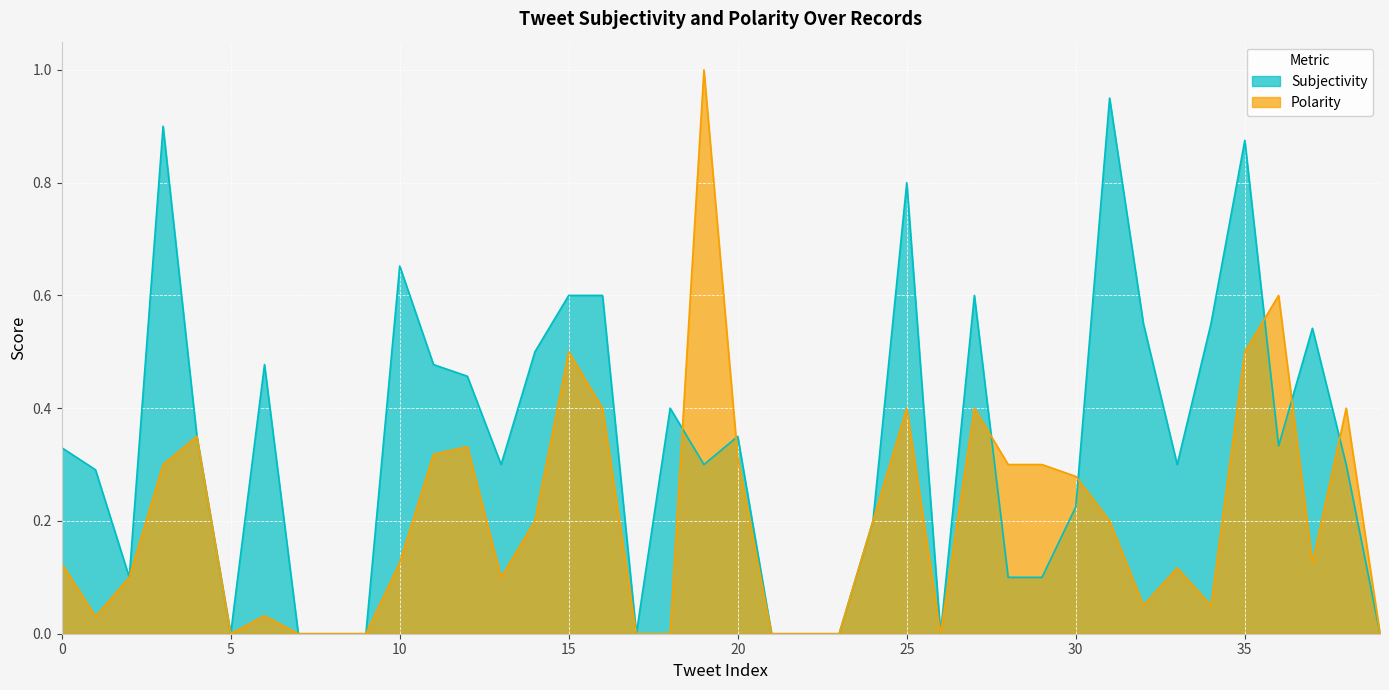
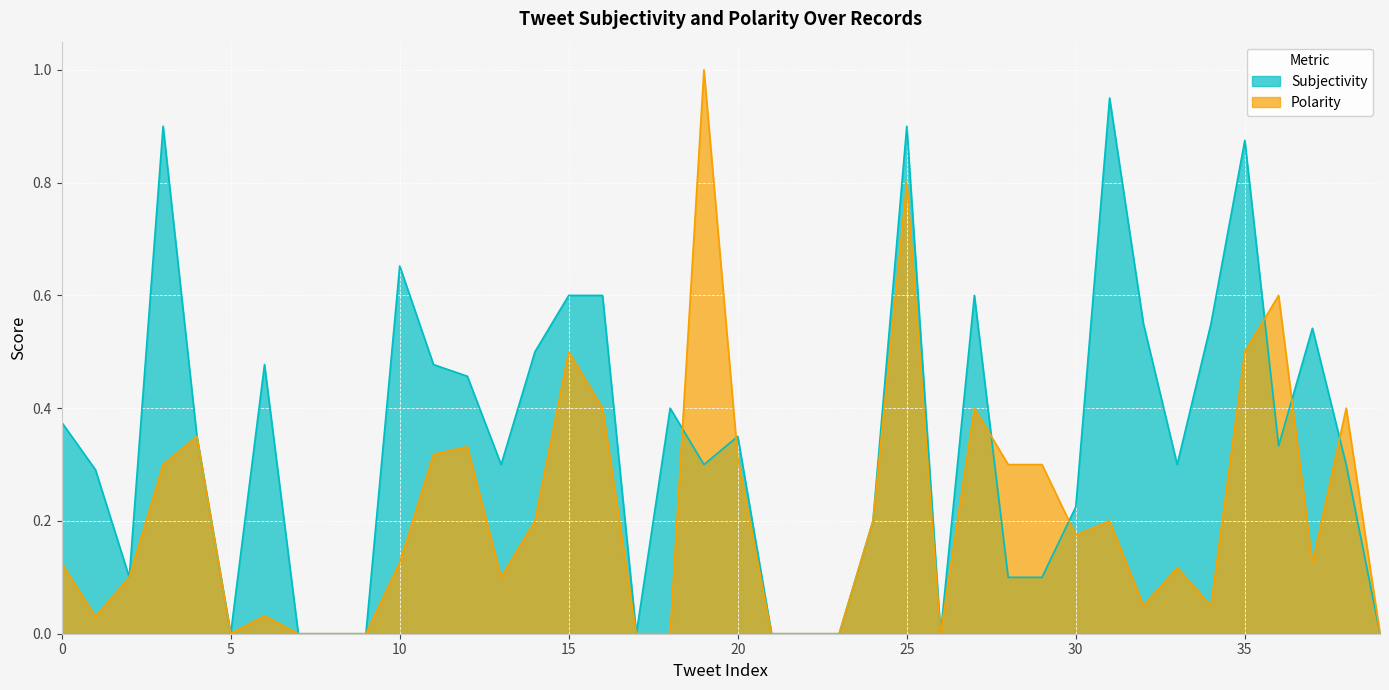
  {
    "Subjectivity": {
-     "0": 0.33,
+     "0": 0.38,
      "10": 0.65,
      "15": 0.60,
      "20": 0.35,
-     "25": 0.8,
+     "25": 0.9,
      "30": 0.23,
      "35": 0.88
    },
    "Polarity": {
      "0": 0.13,
      "10": 0.13,
      "15": 0.50,
      "20": 0.31,
-     "25": 0.4,
-     "30": 0.28,
+     "25": 0.8,
+     "30": 0.18,
      "35": 0.50
    }
  }
